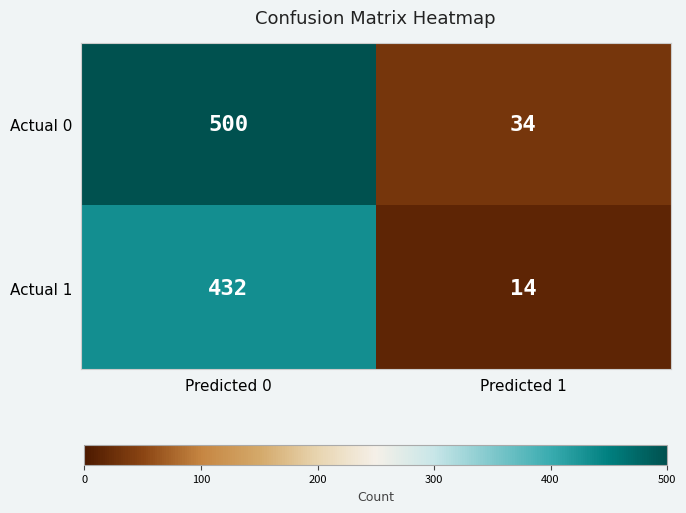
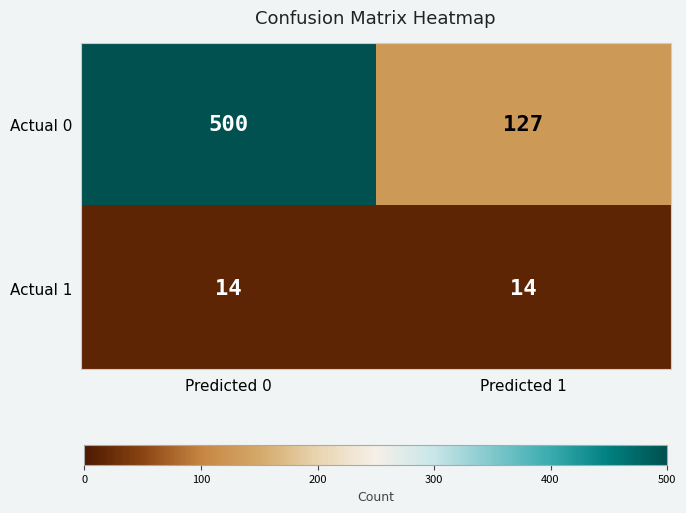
  {
    "Actual 0": {
      "Predicted 0": 500,
-     "Predicted 1": 34
+     "Predicted 1": 127
    },
    "Actual 1": {
-     "Predicted 0": 432,
+     "Predicted 0": 14,
      "Predicted 1": 14
    }
  }
